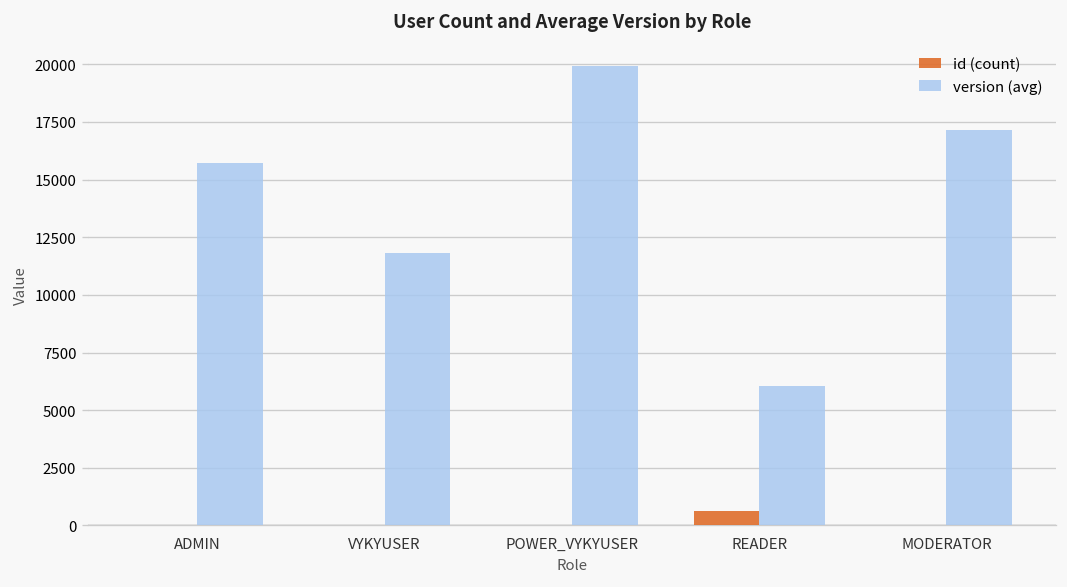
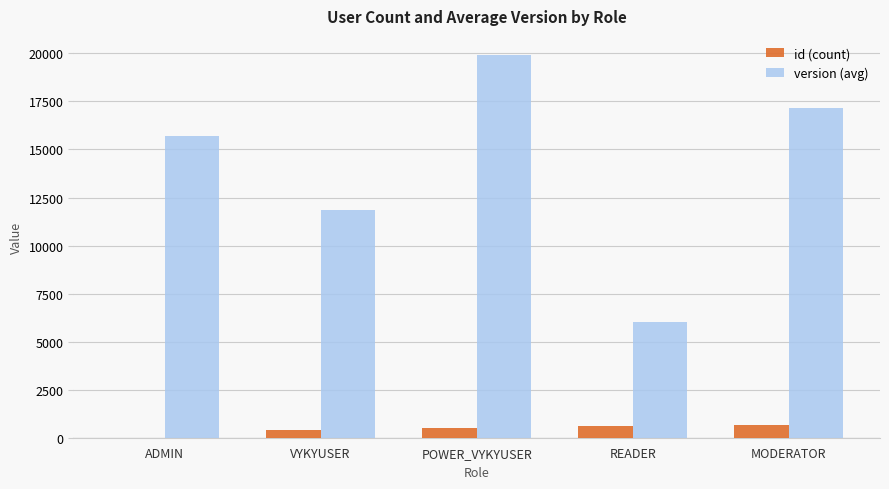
  {
    "id (count)": {
-     "VYKYUSER": 0,
-     "POWER_VYKYUSER": 0,
+     "VYKYUSER": 400,
+     "POWER_VYKYUSER": 500,
      "READER": 600,
-     "MODERATOR": 0
+     "MODERATOR": 700
    },
    "version (avg)": {
      "ADMIN": 15700,
      "VYKYUSER": 11800,
      "POWER_VYKYUSER": 19900,
      "READER": 6000,
      "MODERATOR": 17200
    }
  }
